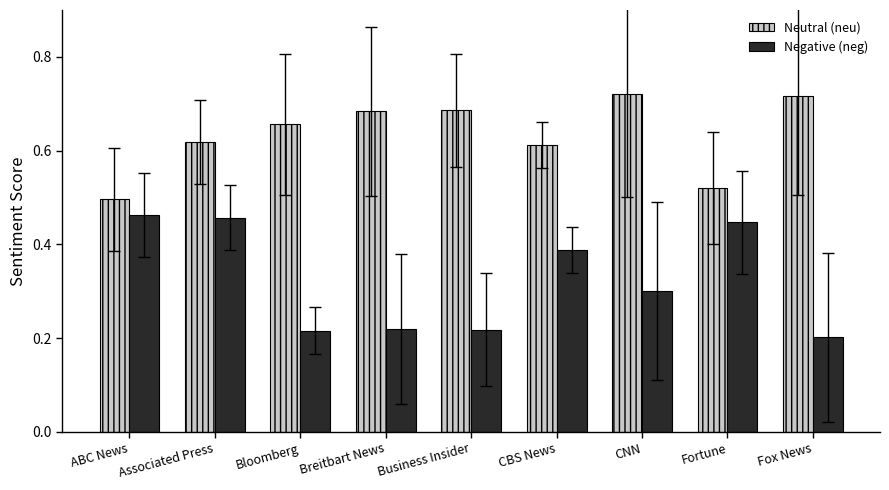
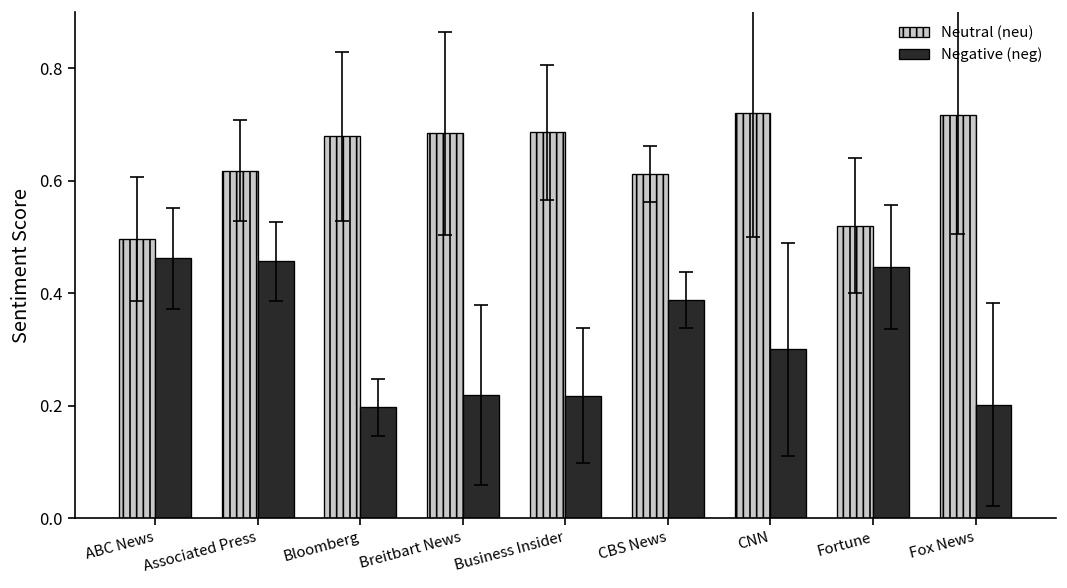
  {
    "Neutral (neu)": {
      "ABC News": 0.50,
      "Associated Press": 0.62,
-     "Bloomberg": 0.66,
+     "Bloomberg": 0.68,
      "Breitbart News": 0.68,
      "Business Insider": 0.69,
      "CBS News": 0.61,
      "CNN": 0.72,
      "Fortune": 0.52,
      "Fox News": 0.72
    },
    "Negative (neg)": {
      "ABC News": 0.46,
      "Associated Press": 0.46,
-     "Bloomberg": 0.22,
+     "Bloomberg": 0.20,
      "Breitbart News": 0.22,
      "Business Insider": 0.22,
      "CBS News": 0.39,
      "CNN": 0.30,
      "Fortune": 0.45,
      "Fox News": 0.20
    }
  }
